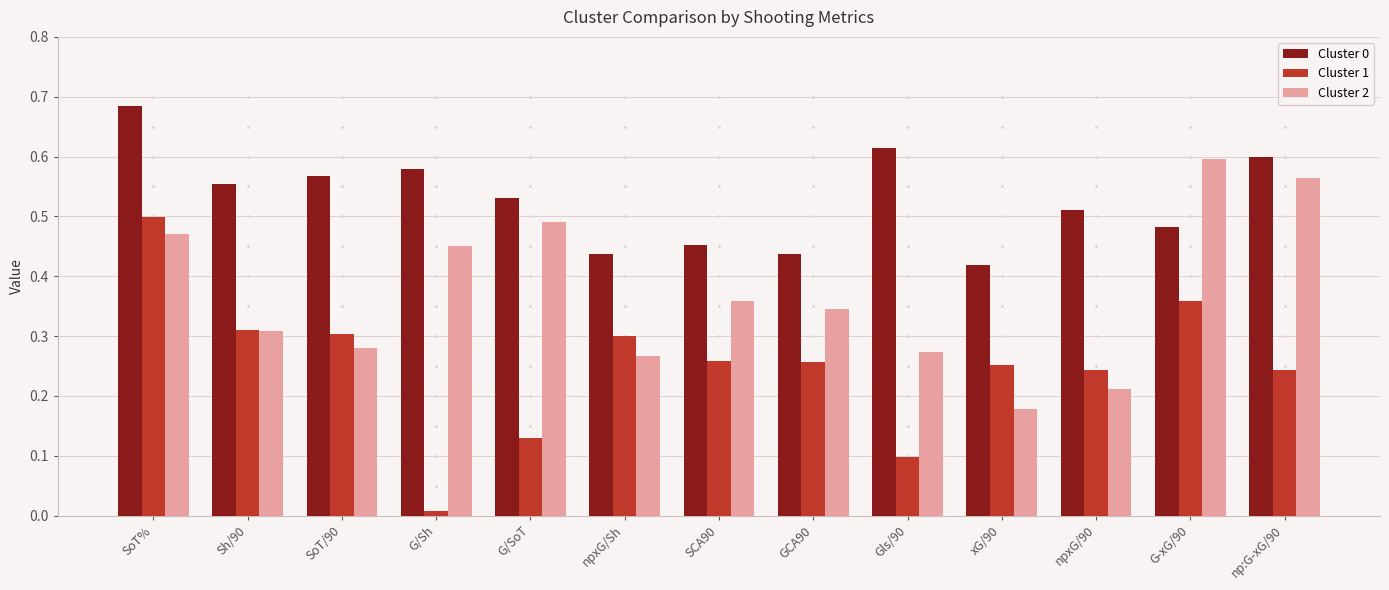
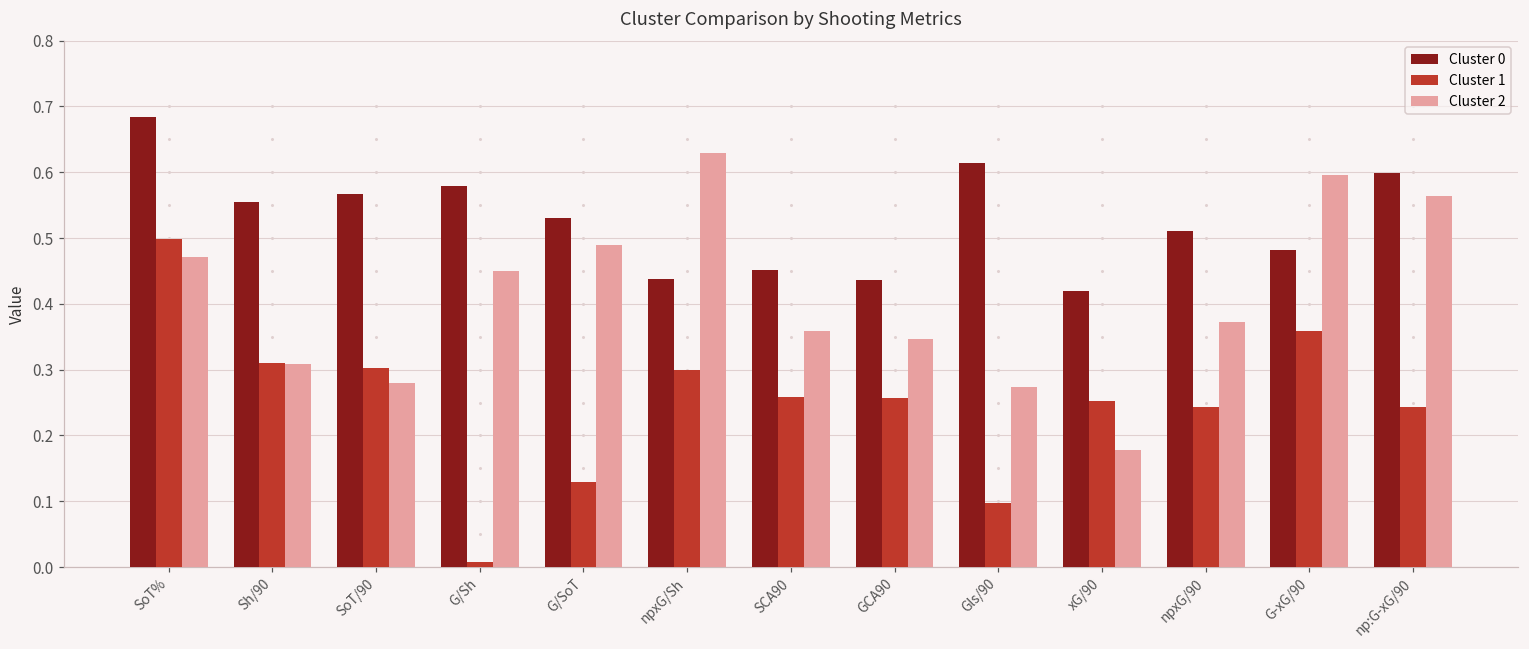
  {
    "Cluster 0": {
      "SoT%": 0.68,
      "Sh/90": 0.55,
      "SoT/90": 0.57,
      "G/Sh": 0.58,
      "G/SoT": 0.53,
      "npxG/Sh": 0.44,
      "SCA90": 0.45,
      "GCA90": 0.44,
      "Gls/90": 0.61,
      "xG/90": 0.42,
      "npxG/90": 0.51,
      "G-xG/90": 0.48,
      "np:G-xG/90": 0.60
    },
    "Cluster 1": {
      "SoT%": 0.50,
      "Sh/90": 0.31,
      "SoT/90": 0.30,
      "G/Sh": 0.01,
      "G/SoT": 0.13,
      "npxG/Sh": 0.30,
      "SCA90": 0.26,
      "GCA90": 0.26,
      "Gls/90": 0.10,
      "xG/90": 0.25,
      "npxG/90": 0.24,
      "G-xG/90": 0.36,
      "np:G-xG/90": 0.24
    },
    "Cluster 2": {
      "SoT%": 0.47,
      "Sh/90": 0.31,
      "SoT/90": 0.28,
      "G/Sh": 0.45,
      "G/SoT": 0.49,
-     "npxG/Sh": 0.27,
+     "npxG/Sh": 0.63,
      "SCA90": 0.36,
      "GCA90": 0.35,
      "Gls/90": 0.27,
      "xG/90": 0.18,
-     "npxG/90": 0.21,
+     "npxG/90": 0.37,
      "G-xG/90": 0.60,
      "np:G-xG/90": 0.56
    }
  }
